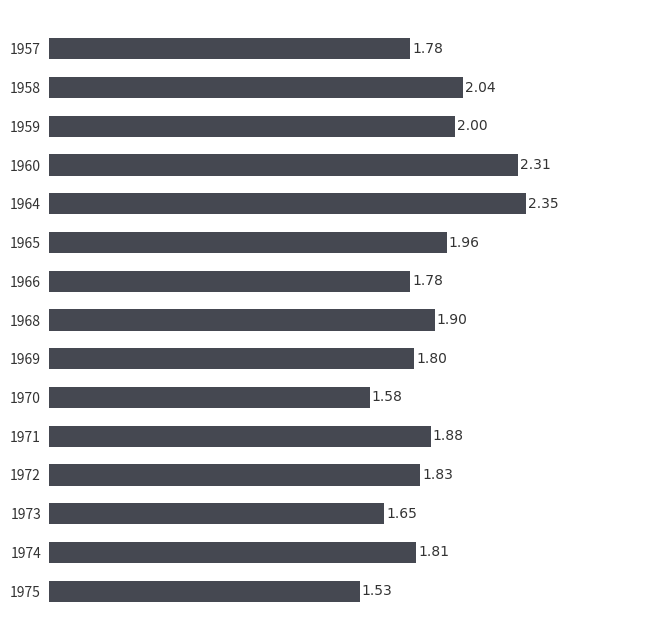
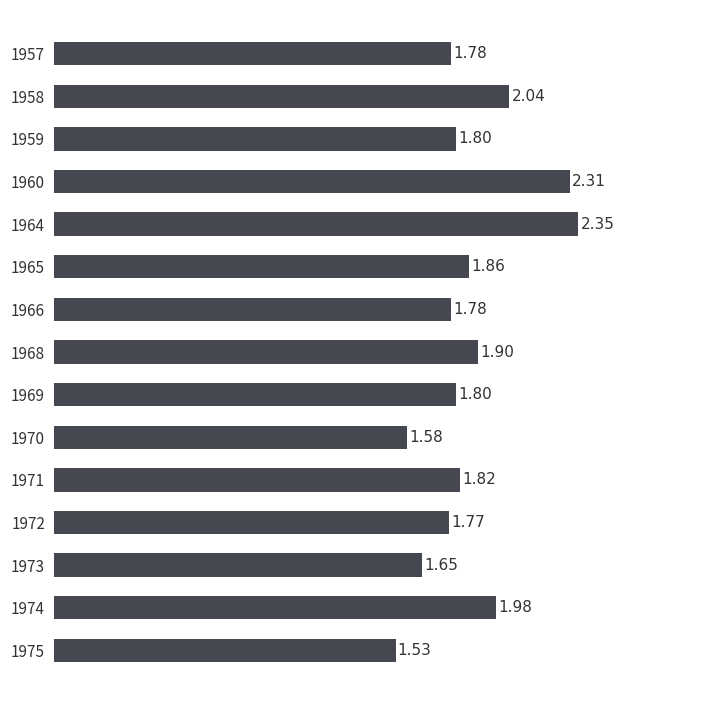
  {
    "1957": 1.78,
    "1958": 2.04,
-   "1959": 2.00,
+   "1959": 1.80,
    "1960": 2.31,
    "1964": 2.35,
-   "1965": 1.96,
+   "1965": 1.86,
    "1966": 1.78,
    "1968": 1.90,
    "1969": 1.80,
    "1970": 1.58,
-   "1971": 1.88,
-   "1972": 1.83,
+   "1971": 1.82,
+   "1972": 1.77,
    "1973": 1.65,
-   "1974": 1.81,
+   "1974": 1.98,
    "1975": 1.53
  }
